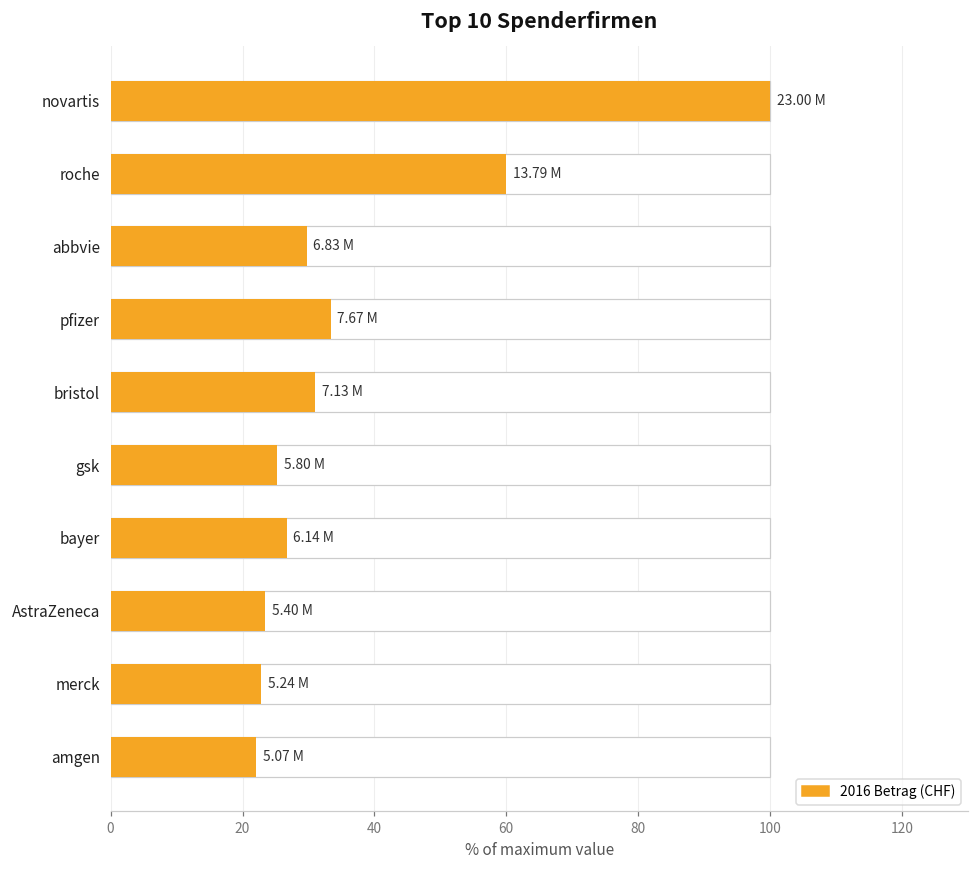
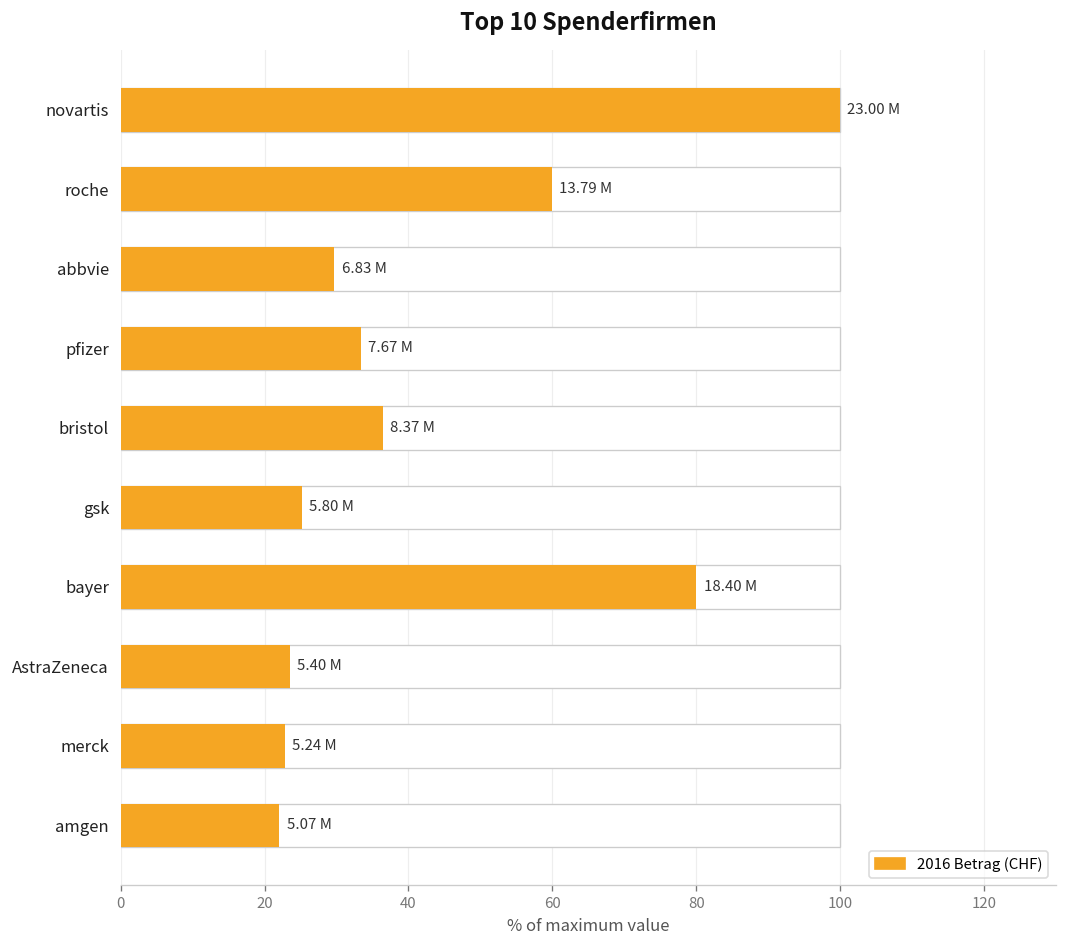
  {
    "2016 Betrag (CHF)": {
-     "bristol": 7.13,
-     "bayer": 6.14
+     "bristol": 8.37,
+     "bayer": 18.40
    }
  }
